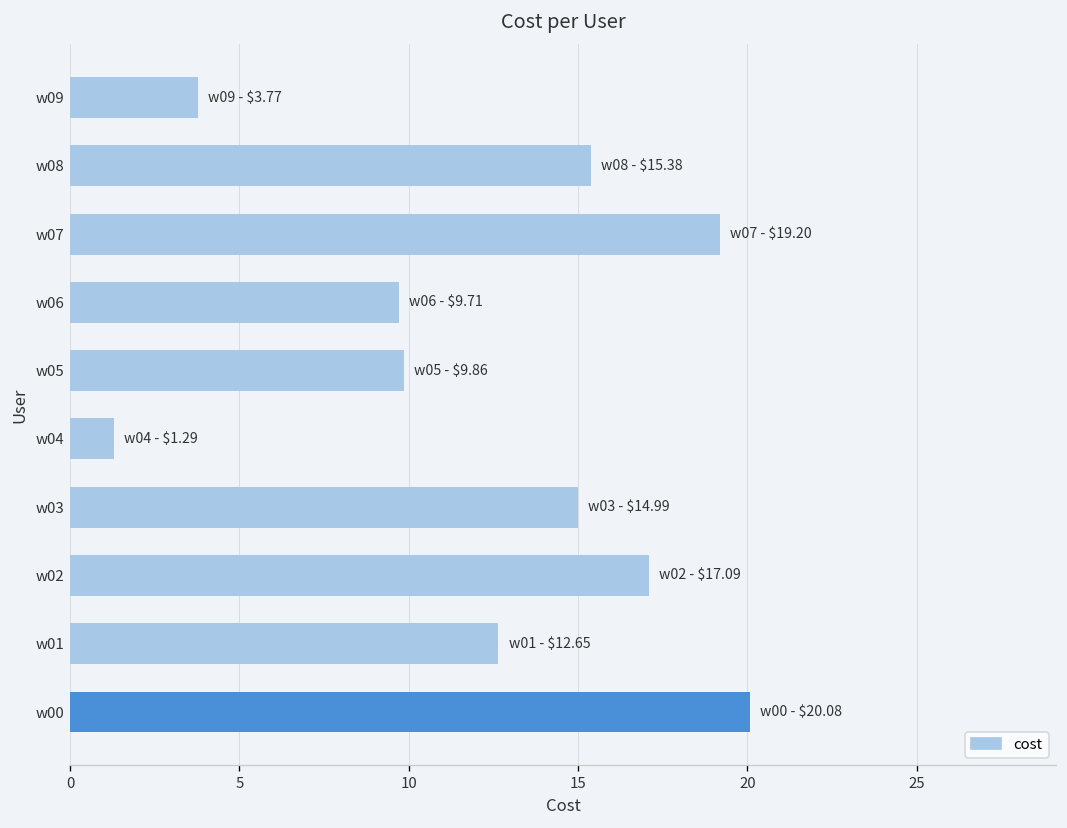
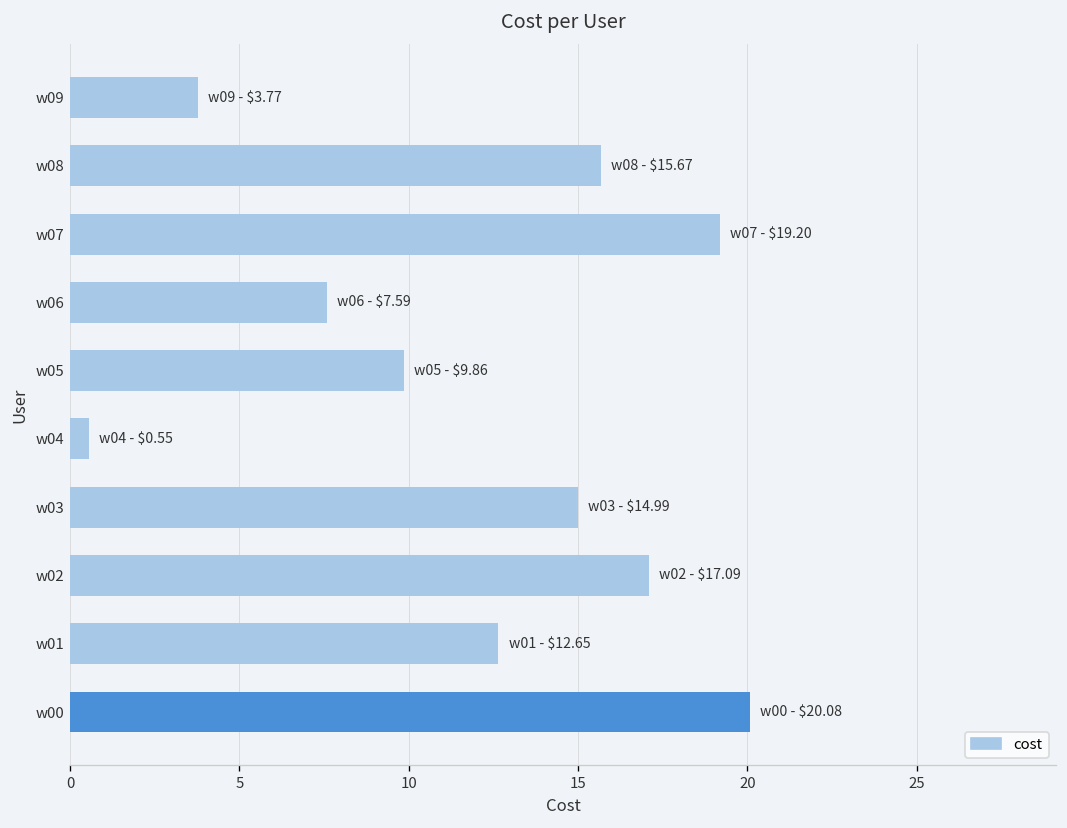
  {
    "w09": "$3.77",
-   "w08": "$15.38",
+   "w08": "$15.67",
    "w07": "$19.20",
-   "w06": "$9.71",
+   "w06": "$7.59",
    "w05": "$9.86",
-   "w04": "$1.29",
+   "w04": "$0.55",
    "w03": "$14.99",
    "w02": "$17.09",
    "w01": "$12.65",
    "w00": "$20.08"
  }
